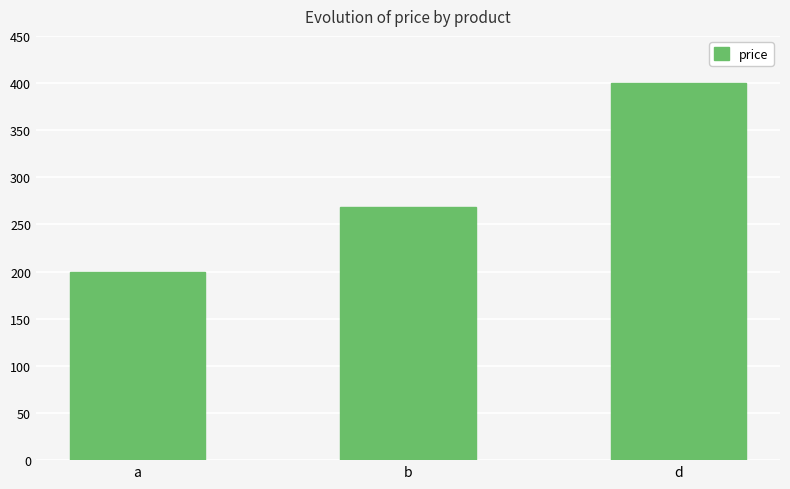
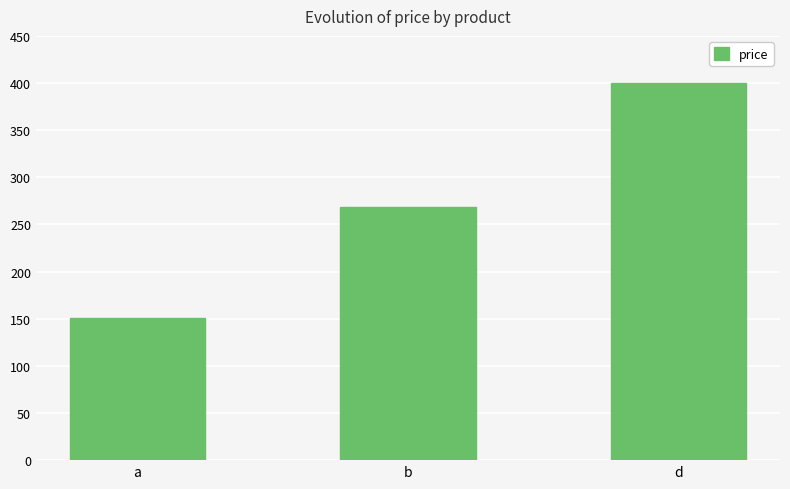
  {
-   "a": 200,
+   "a": 150,
    "b": 270,
    "d": 400
  }
